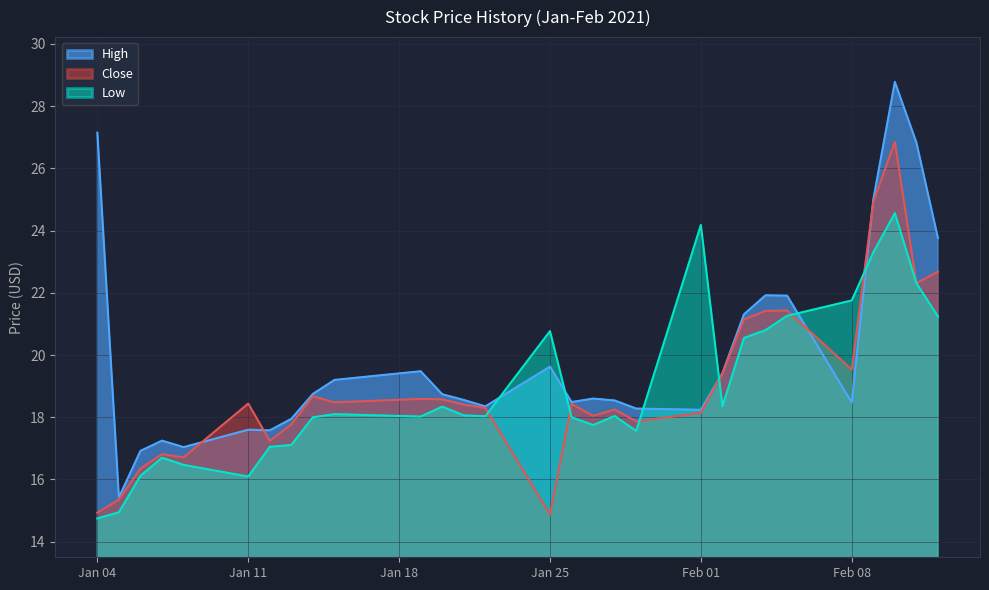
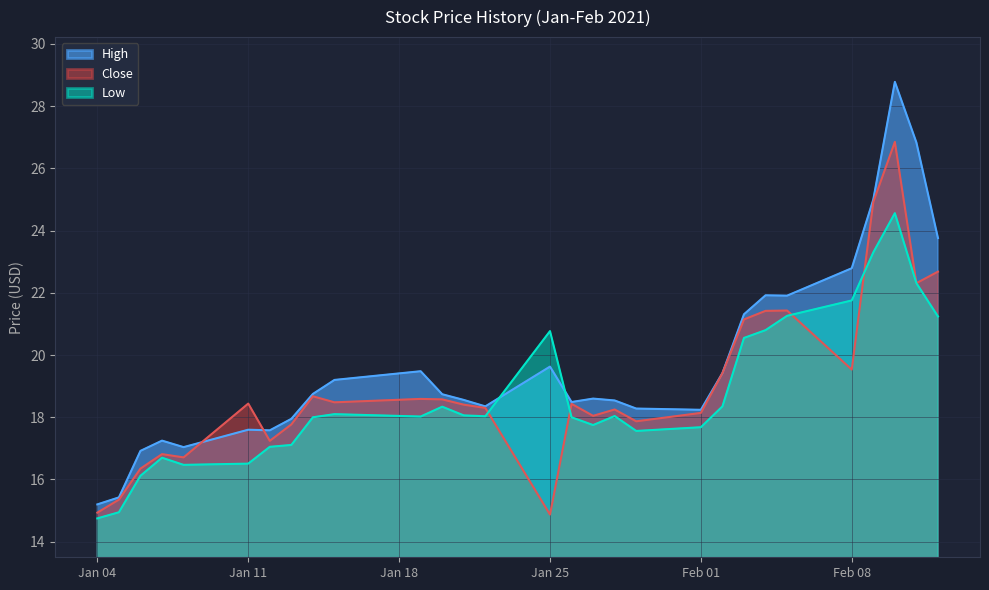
  {
    "High": {
-     "Jan 04": 27.1,
+     "Jan 04": 15.2,
      "Jan 11": 17.6,
      "Jan 25": 19.6,
      "Feb 01": 18.2,
-     "Feb 08": 18.5
+     "Feb 08": 22.8
    },
    "Close": {
      "Jan 04": 14.9,
      "Jan 11": 18.4,
      "Jan 25": 14.9,
      "Feb 01": 18.1,
      "Feb 08": 19.5
    },
    "Low": {
      "Jan 04": 14.8,
-     "Jan 11": 16.1,
+     "Jan 11": 16.5,
      "Jan 25": 20.8,
-     "Feb 01": 24.2,
+     "Feb 01": 17.7,
      "Feb 08": 21.8
    }
  }
